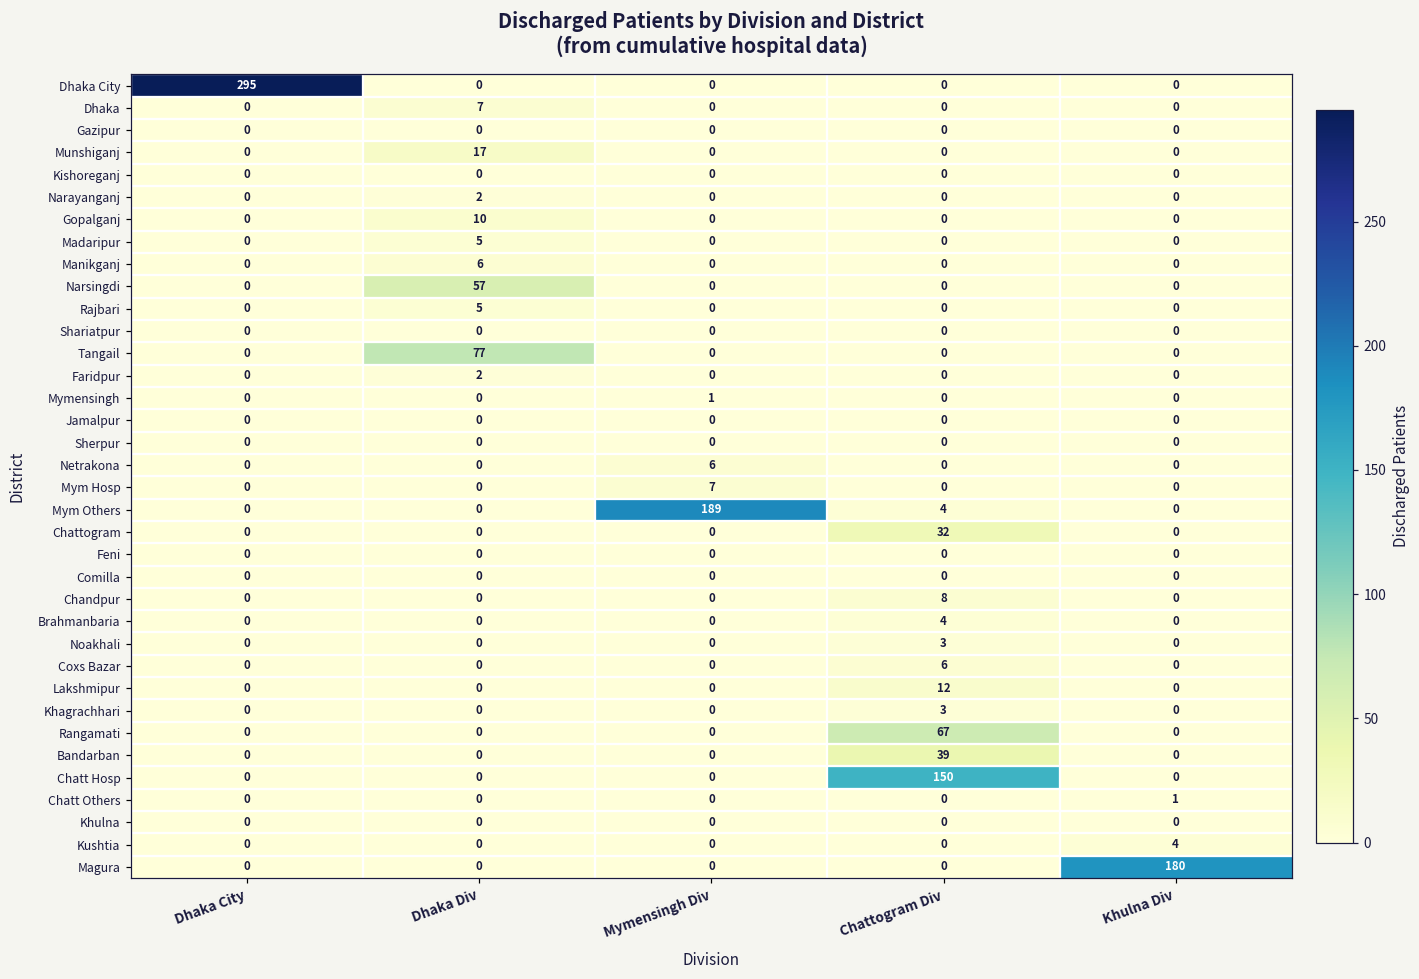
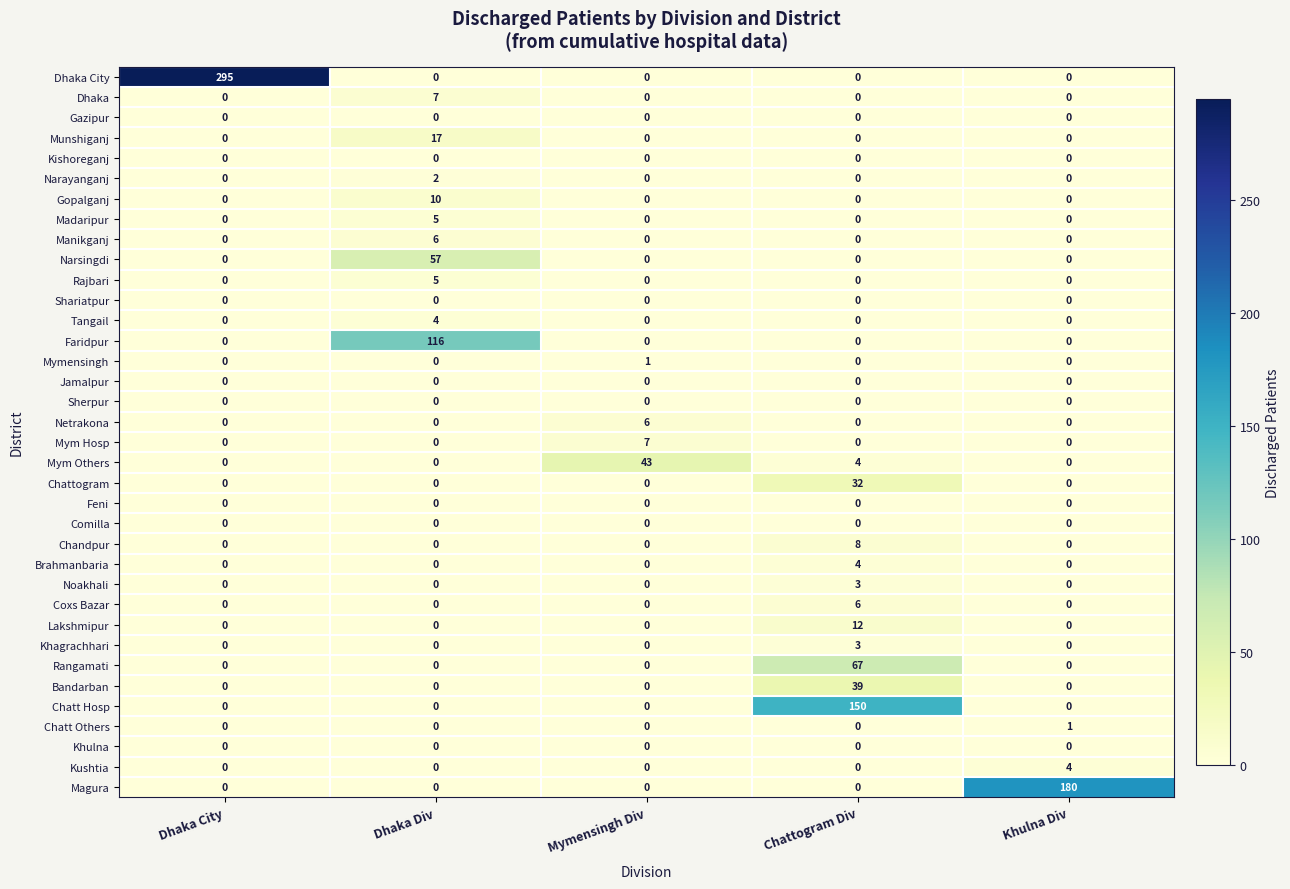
  {
    "Dhaka City": {
      "Dhaka City": 295,
      "Dhaka Div": 0,
      "Mymensingh Div": 0,
      "Chattogram Div": 0,
      "Khulna Div": 0
    },
    "Dhaka": {
      "Dhaka City": 0,
      "Dhaka Div": 7,
      "Mymensingh Div": 0,
      "Chattogram Div": 0,
      "Khulna Div": 0
    },
    "Gazipur": {
      "Dhaka City": 0,
      "Dhaka Div": 0,
      "Mymensingh Div": 0,
      "Chattogram Div": 0,
      "Khulna Div": 0
    },
    "Munshiganj": {
      "Dhaka City": 0,
      "Dhaka Div": 17,
      "Mymensingh Div": 0,
      "Chattogram Div": 0,
      "Khulna Div": 0
    },
    "Kishoreganj": {
      "Dhaka City": 0,
      "Dhaka Div": 0,
      "Mymensingh Div": 0,
      "Chattogram Div": 0,
      "Khulna Div": 0
    },
    "Narayanganj": {
      "Dhaka City": 0,
      "Dhaka Div": 2,
      "Mymensingh Div": 0,
      "Chattogram Div": 0,
      "Khulna Div": 0
    },
    "Gopalganj": {
      "Dhaka City": 0,
      "Dhaka Div": 10,
      "Mymensingh Div": 0,
      "Chattogram Div": 0,
      "Khulna Div": 0
    },
    "Madaripur": {
      "Dhaka City": 0,
      "Dhaka Div": 5,
      "Mymensingh Div": 0,
      "Chattogram Div": 0,
      "Khulna Div": 0
    },
    "Manikganj": {
      "Dhaka City": 0,
      "Dhaka Div": 6,
      "Mymensingh Div": 0,
      "Chattogram Div": 0,
      "Khulna Div": 0
    },
    "Narsingdi": {
      "Dhaka City": 0,
      "Dhaka Div": 57,
      "Mymensingh Div": 0,
      "Chattogram Div": 0,
      "Khulna Div": 0
    },
    "Rajbari": {
      "Dhaka City": 0,
      "Dhaka Div": 5,
      "Mymensingh Div": 0,
      "Chattogram Div": 0,
      "Khulna Div": 0
    },
    "Shariatpur": {
      "Dhaka City": 0,
      "Dhaka Div": 0,
      "Mymensingh Div": 0,
      "Chattogram Div": 0,
      "Khulna Div": 0
    },
    "Tangail": {
      "Dhaka City": 0,
-     "Dhaka Div": 77,
+     "Dhaka Div": 4,
      "Mymensingh Div": 0,
      "Chattogram Div": 0,
      "Khulna Div": 0
    },
    "Faridpur": {
      "Dhaka City": 0,
-     "Dhaka Div": 2,
+     "Dhaka Div": 116,
      "Mymensingh Div": 0,
      "Chattogram Div": 0,
      "Khulna Div": 0
    },
    "Mymensingh": {
      "Dhaka City": 0,
      "Dhaka Div": 0,
      "Mymensingh Div": 1,
      "Chattogram Div": 0,
      "Khulna Div": 0
    },
    "Jamalpur": {
      "Dhaka City": 0,
      "Dhaka Div": 0,
      "Mymensingh Div": 0,
      "Chattogram Div": 0,
      "Khulna Div": 0
    },
    "Sherpur": {
      "Dhaka City": 0,
      "Dhaka Div": 0,
      "Mymensingh Div": 0,
      "Chattogram Div": 0,
      "Khulna Div": 0
    },
    "Netrakona": {
      "Dhaka City": 0,
      "Dhaka Div": 0,
      "Mymensingh Div": 6,
      "Chattogram Div": 0,
      "Khulna Div": 0
    },
    "Mym Hosp": {
      "Dhaka City": 0,
      "Dhaka Div": 0,
      "Mymensingh Div": 7,
      "Chattogram Div": 0,
      "Khulna Div": 0
    },
    "Mym Others": {
      "Dhaka City": 0,
      "Dhaka Div": 0,
-     "Mymensingh Div": 189,
+     "Mymensingh Div": 43,
      "Chattogram Div": 4,
      "Khulna Div": 0
    },
    "Chattogram": {
      "Dhaka City": 0,
      "Dhaka Div": 0,
      "Mymensingh Div": 0,
      "Chattogram Div": 32,
      "Khulna Div": 0
    },
    "Feni": {
      "Dhaka City": 0,
      "Dhaka Div": 0,
      "Mymensingh Div": 0,
      "Chattogram Div": 0,
      "Khulna Div": 0
    },
    "Comilla": {
      "Dhaka City": 0,
      "Dhaka Div": 0,
      "Mymensingh Div": 0,
      "Chattogram Div": 0,
      "Khulna Div": 0
    },
    "Chandpur": {
      "Dhaka City": 0,
      "Dhaka Div": 0,
      "Mymensingh Div": 0,
      "Chattogram Div": 8,
      "Khulna Div": 0
    },
    "Brahmanbaria": {
      "Dhaka City": 0,
      "Dhaka Div": 0,
      "Mymensingh Div": 0,
      "Chattogram Div": 4,
      "Khulna Div": 0
    },
    "Noakhali": {
      "Dhaka City": 0,
      "Dhaka Div": 0,
      "Mymensingh Div": 0,
      "Chattogram Div": 3,
      "Khulna Div": 0
    },
    "Coxs Bazar": {
      "Dhaka City": 0,
      "Dhaka Div": 0,
      "Mymensingh Div": 0,
      "Chattogram Div": 6,
      "Khulna Div": 0
    },
    "Lakshmipur": {
      "Dhaka City": 0,
      "Dhaka Div": 0,
      "Mymensingh Div": 0,
      "Chattogram Div": 12,
      "Khulna Div": 0
    },
    "Khagrachhari": {
      "Dhaka City": 0,
      "Dhaka Div": 0,
      "Mymensingh Div": 0,
      "Chattogram Div": 3,
      "Khulna Div": 0
    },
    "Rangamati": {
      "Dhaka City": 0,
      "Dhaka Div": 0,
      "Mymensingh Div": 0,
      "Chattogram Div": 67,
      "Khulna Div": 0
    },
    "Bandarban": {
      "Dhaka City": 0,
      "Dhaka Div": 0,
      "Mymensingh Div": 0,
      "Chattogram Div": 39,
      "Khulna Div": 0
    },
    "Chatt Hosp": {
      "Dhaka City": 0,
      "Dhaka Div": 0,
      "Mymensingh Div": 0,
      "Chattogram Div": 150,
      "Khulna Div": 0
    },
    "Chatt Others": {
      "Dhaka City": 0,
      "Dhaka Div": 0,
      "Mymensingh Div": 0,
      "Chattogram Div": 0,
      "Khulna Div": 1
    },
    "Khulna": {
      "Dhaka City": 0,
      "Dhaka Div": 0,
      "Mymensingh Div": 0,
      "Chattogram Div": 0,
      "Khulna Div": 0
    },
    "Kushtia": {
      "Dhaka City": 0,
      "Dhaka Div": 0,
      "Mymensingh Div": 0,
      "Chattogram Div": 0,
      "Khulna Div": 4
    },
    "Magura": {
      "Dhaka City": 0,
      "Dhaka Div": 0,
      "Mymensingh Div": 0,
      "Chattogram Div": 0,
      "Khulna Div": 180
    }
  }
